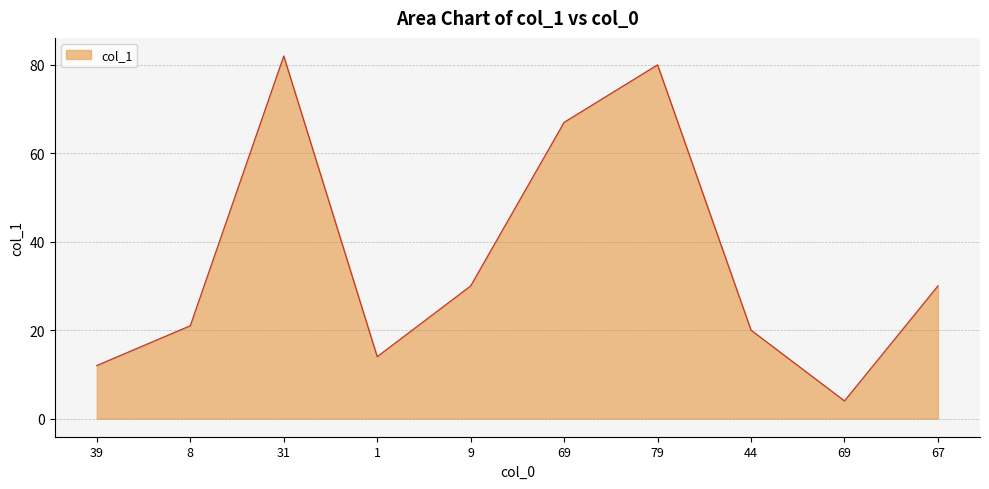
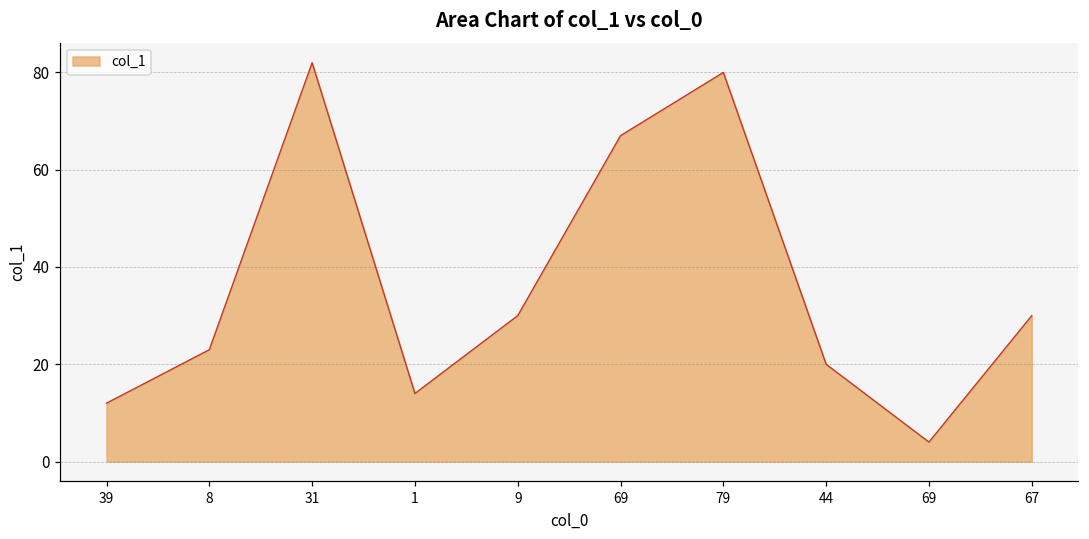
  {
    "39": 12,
-   "8": 21,
+   "8": 23,
    "31": 82,
    "1": 14,
    "9": 30,
    "79": 80,
    "44": 20,
    "67": 30
  }
